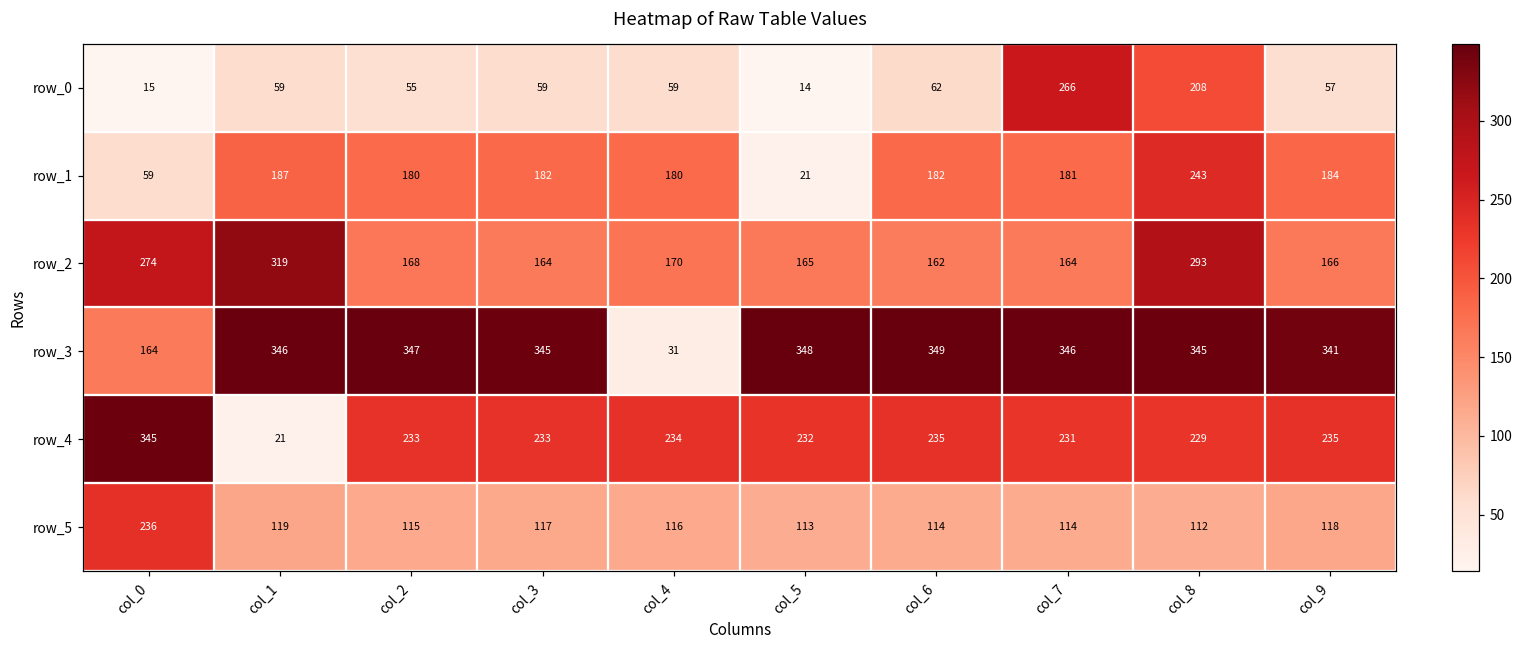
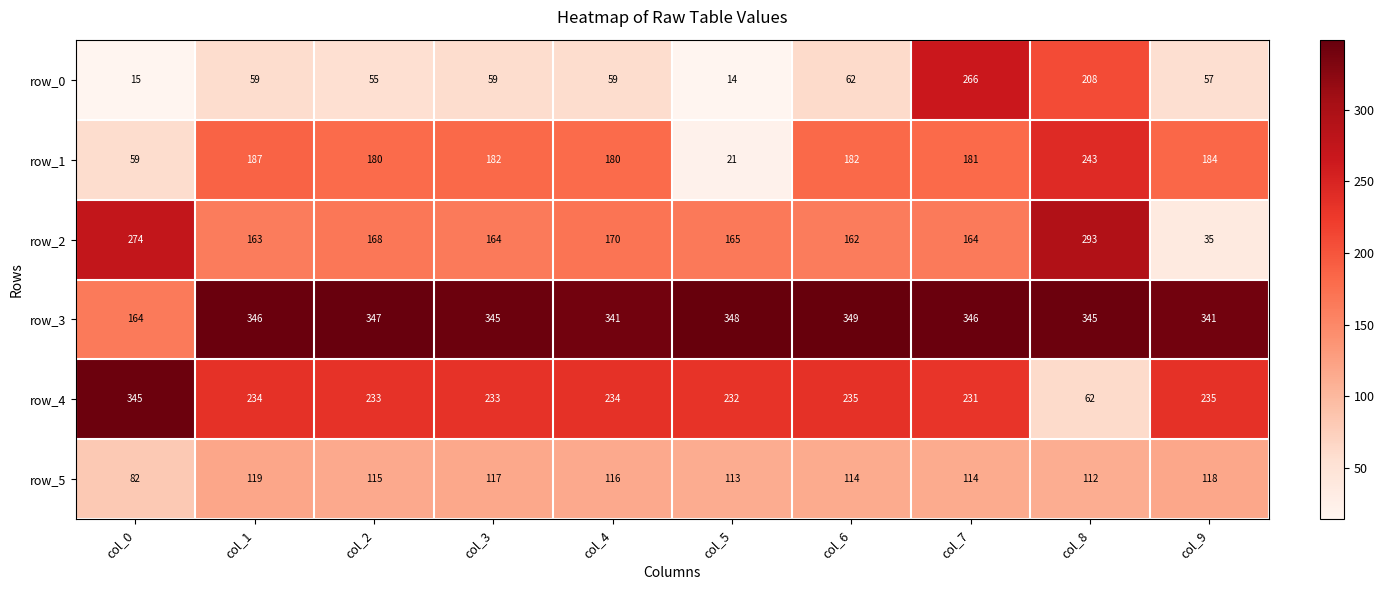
  {
    "row_0": {
      "col_0": 15,
      "col_1": 59,
      "col_2": 55,
      "col_3": 59,
      "col_4": 59,
      "col_5": 14,
      "col_6": 62,
      "col_7": 266,
      "col_8": 208,
      "col_9": 57
    },
    "row_1": {
      "col_0": 59,
      "col_1": 187,
      "col_2": 180,
      "col_3": 182,
      "col_4": 180,
      "col_5": 21,
      "col_6": 182,
      "col_7": 181,
      "col_8": 243,
      "col_9": 184
    },
    "row_2": {
      "col_0": 274,
-     "col_1": 319,
+     "col_1": 163,
      "col_2": 168,
      "col_3": 164,
      "col_4": 170,
      "col_5": 165,
      "col_6": 162,
      "col_7": 164,
      "col_8": 293,
-     "col_9": 166
+     "col_9": 35
    },
    "row_3": {
      "col_0": 164,
      "col_1": 346,
      "col_2": 347,
      "col_3": 345,
-     "col_4": 31,
+     "col_4": 341,
      "col_5": 348,
      "col_6": 349,
      "col_7": 346,
      "col_8": 345,
      "col_9": 341
    },
    "row_4": {
      "col_0": 345,
-     "col_1": 21,
+     "col_1": 234,
      "col_2": 233,
      "col_3": 233,
      "col_4": 234,
      "col_5": 232,
      "col_6": 235,
      "col_7": 231,
-     "col_8": 229,
+     "col_8": 62,
      "col_9": 235
    },
    "row_5": {
-     "col_0": 236,
+     "col_0": 82,
      "col_1": 119,
      "col_2": 115,
      "col_3": 117,
      "col_4": 116,
      "col_5": 113,
      "col_6": 114,
      "col_7": 114,
      "col_8": 112,
      "col_9": 118
    }
  }
